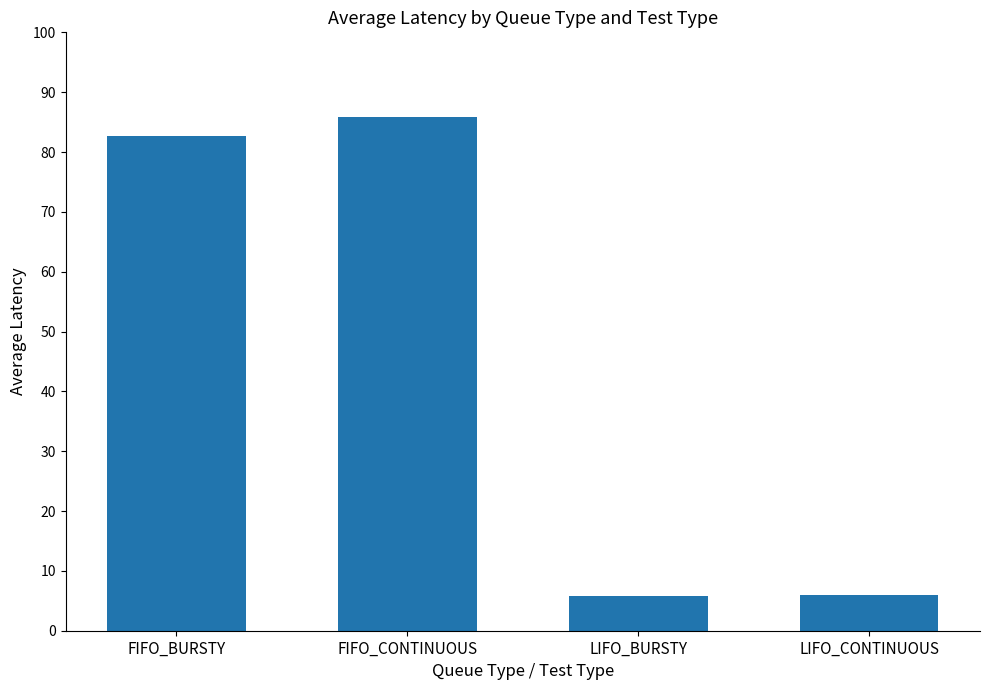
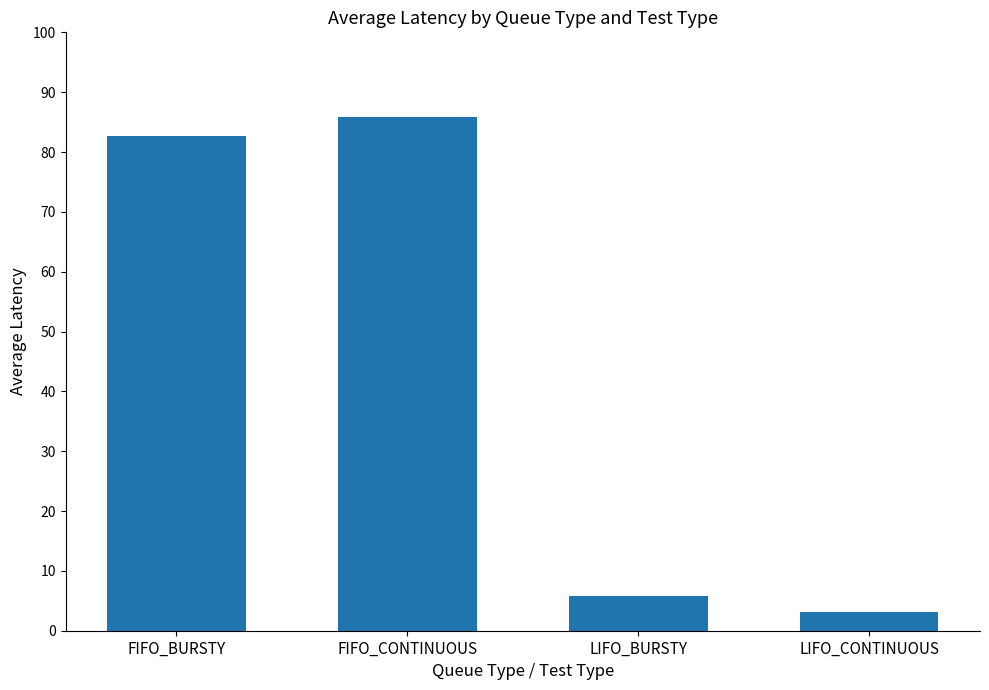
  {
    "FIFO_BURSTY": 83,
    "FIFO_CONTINUOUS": 86,
    "LIFO_BURSTY": 6,
-   "LIFO_CONTINUOUS": 6
+   "LIFO_CONTINUOUS": 3
  }
